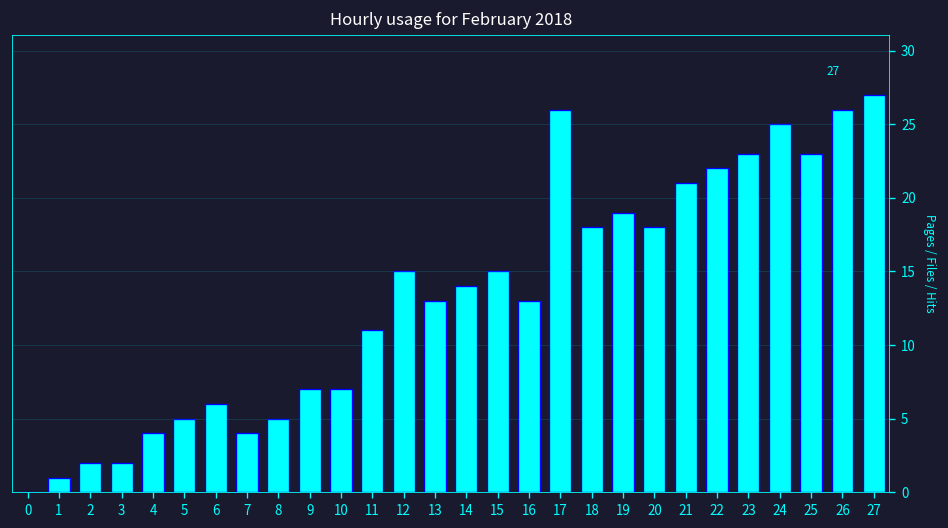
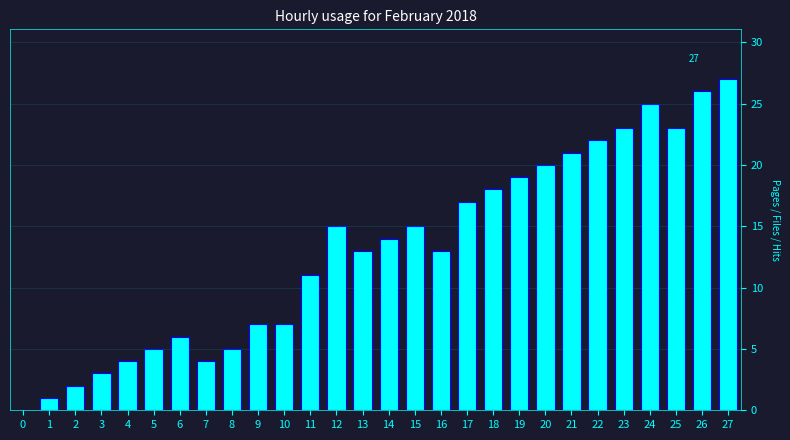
  {
    "0": 0,
    "1": 1,
    "2": 2,
-   "3": 2,
+   "3": 3,
    "4": 4,
    "5": 5,
    "6": 6,
    "7": 4,
    "8": 5,
    "9": 7,
    "10": 7,
    "11": 11,
    "12": 15,
    "13": 13,
    "14": 14,
    "15": 15,
    "16": 13,
-   "17": 26,
+   "17": 17,
    "18": 18,
    "19": 19,
-   "20": 18,
+   "20": 20,
    "21": 21,
    "22": 22,
    "23": 23,
    "24": 25,
    "25": 23,
    "26": 26
  }
